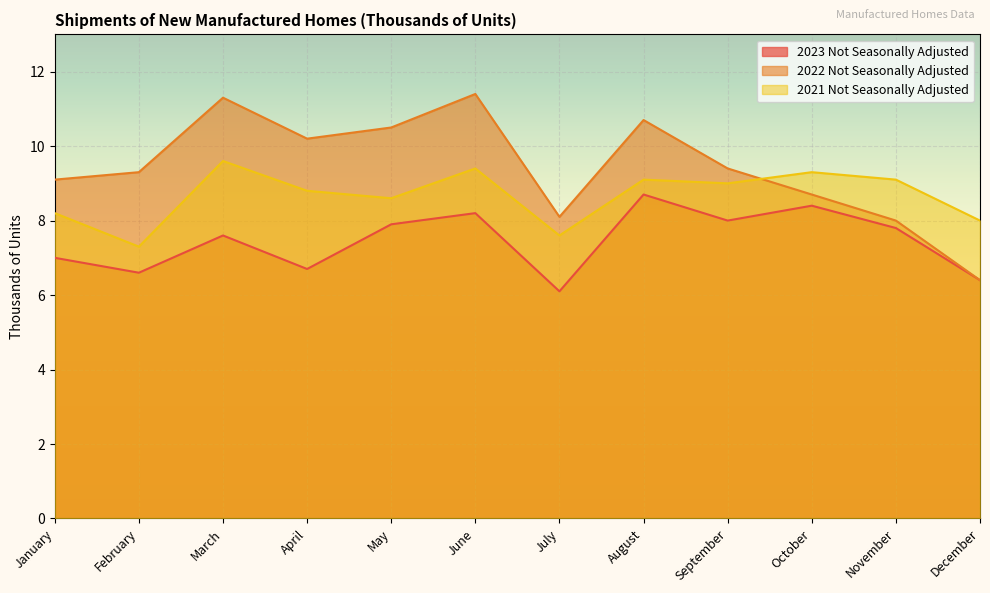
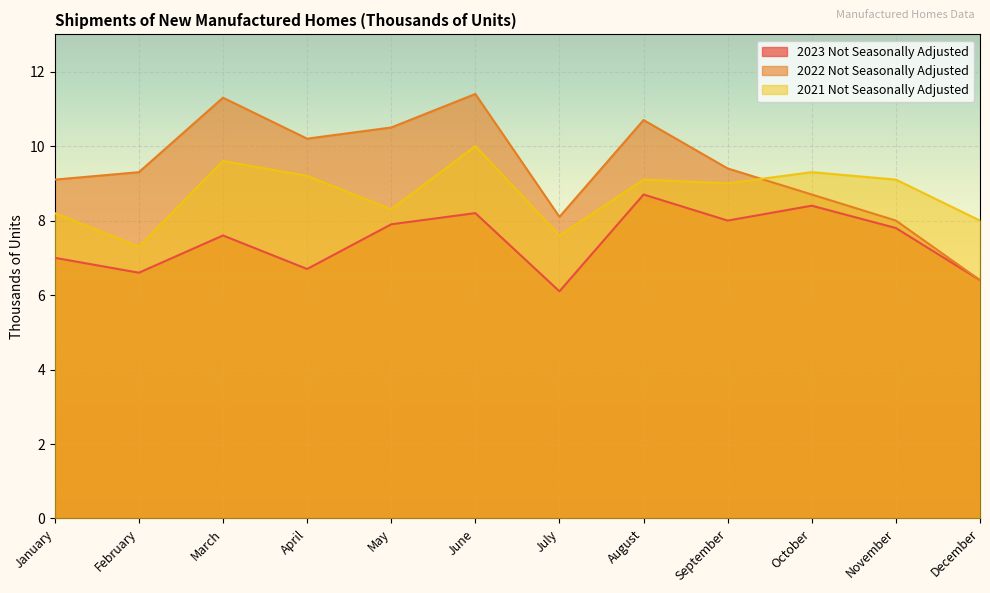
  {
    "2021 Not Seasonally Adjusted": {
      "January": 8.2,
      "February": 7.3,
      "March": 9.6,
-     "April": 8.8,
-     "May": 8.6,
-     "June": 9.4,
+     "April": 9.2,
+     "May": 8.3,
+     "June": 10.0,
      "July": 7.6,
      "August": 9.1,
      "September": 9.0,
      "October": 9.3,
      "November": 9.1,
      "December": 8.0
    }
  }
